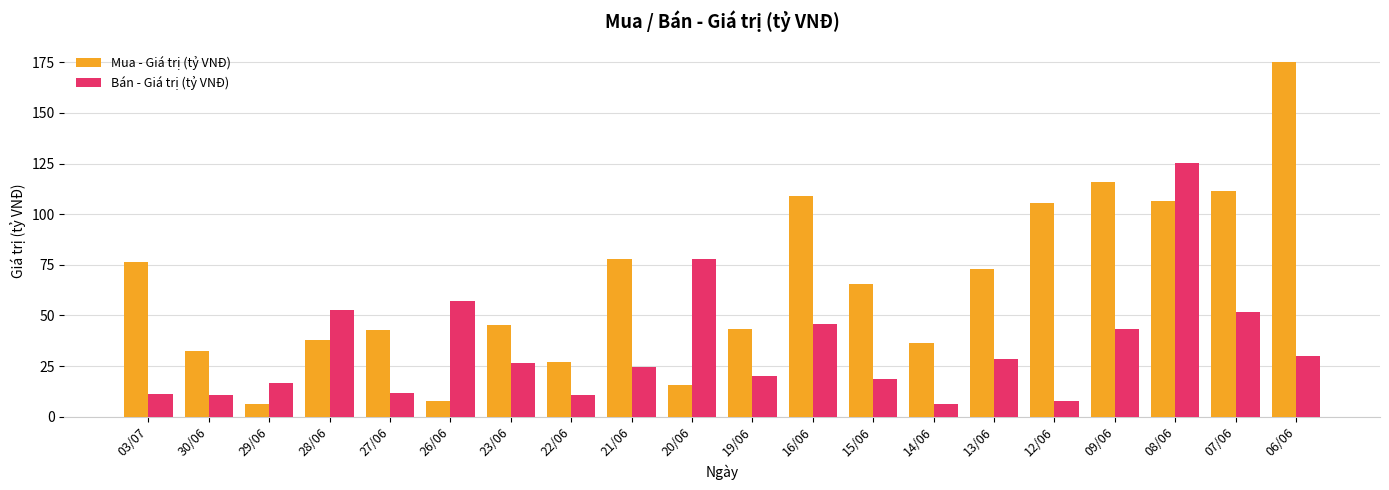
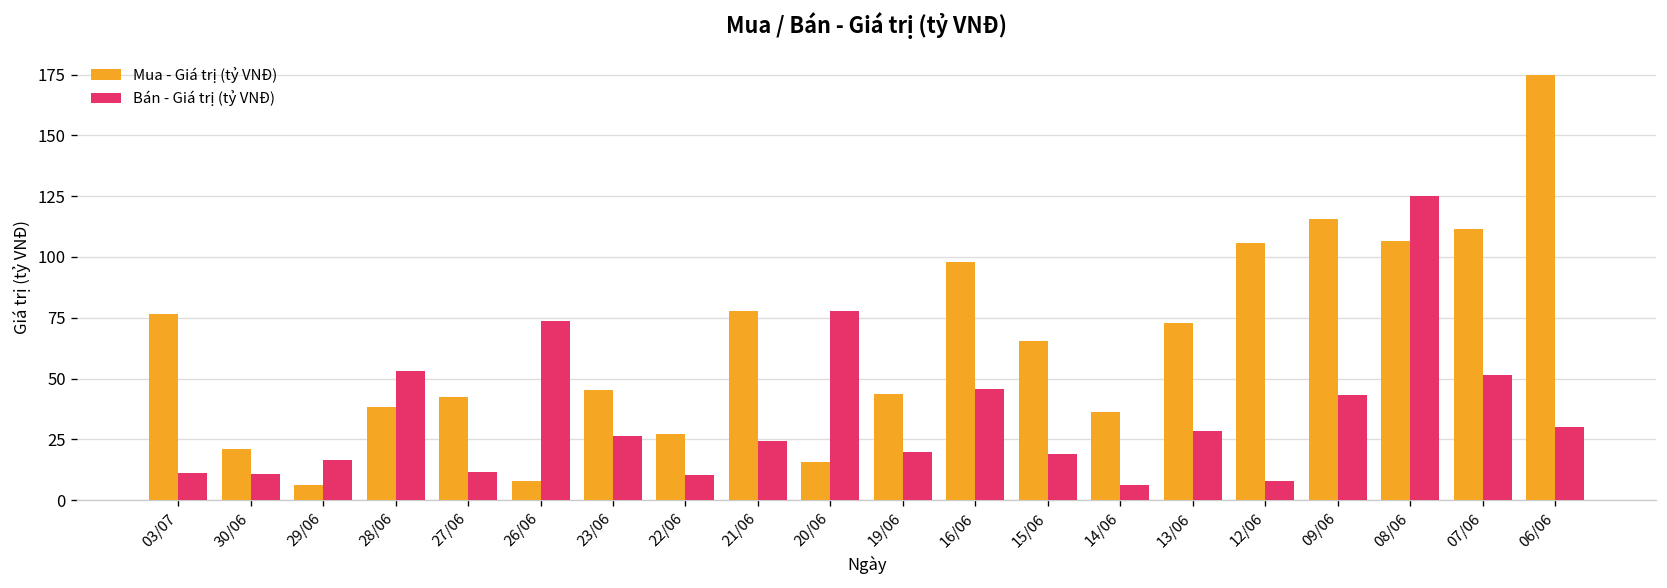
  {
    "Mua - Giá trị (tỷ VNĐ)": {
      "03/07": 77,
-     "30/06": 32,
+     "30/06": 21,
      "29/06": 6,
      "28/06": 38,
      "27/06": 43,
      "26/06": 8,
      "23/06": 45,
      "22/06": 27,
      "21/06": 78,
      "20/06": 15,
      "19/06": 44,
-     "16/06": 109,
+     "16/06": 98,
      "15/06": 66,
      "14/06": 36,
      "13/06": 73,
      "12/06": 106,
      "09/06": 116,
      "08/06": 107,
      "07/06": 112,
      "06/06": 175
    },
    "Bán - Giá trị (tỷ VNĐ)": {
      "03/07": 11,
      "30/06": 11,
      "29/06": 17,
      "28/06": 53,
      "27/06": 12,
-     "26/06": 57,
+     "26/06": 74,
      "23/06": 26,
      "22/06": 11,
      "21/06": 24,
      "20/06": 78,
      "19/06": 20,
      "16/06": 46,
      "15/06": 19,
      "14/06": 6,
      "13/06": 28,
      "12/06": 8,
      "09/06": 43,
      "08/06": 125,
      "07/06": 52,
      "06/06": 30
    }
  }
